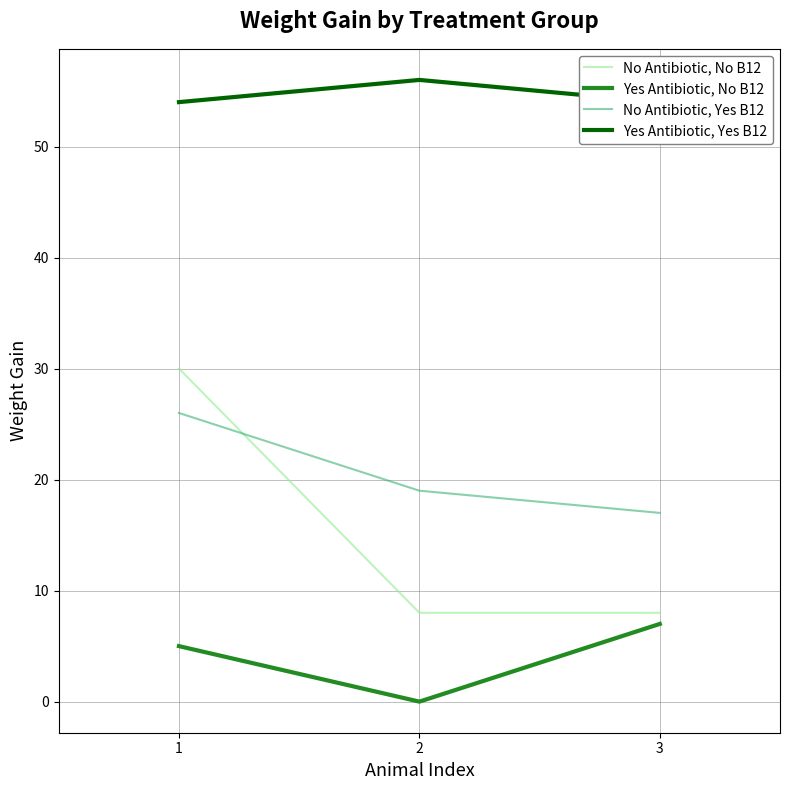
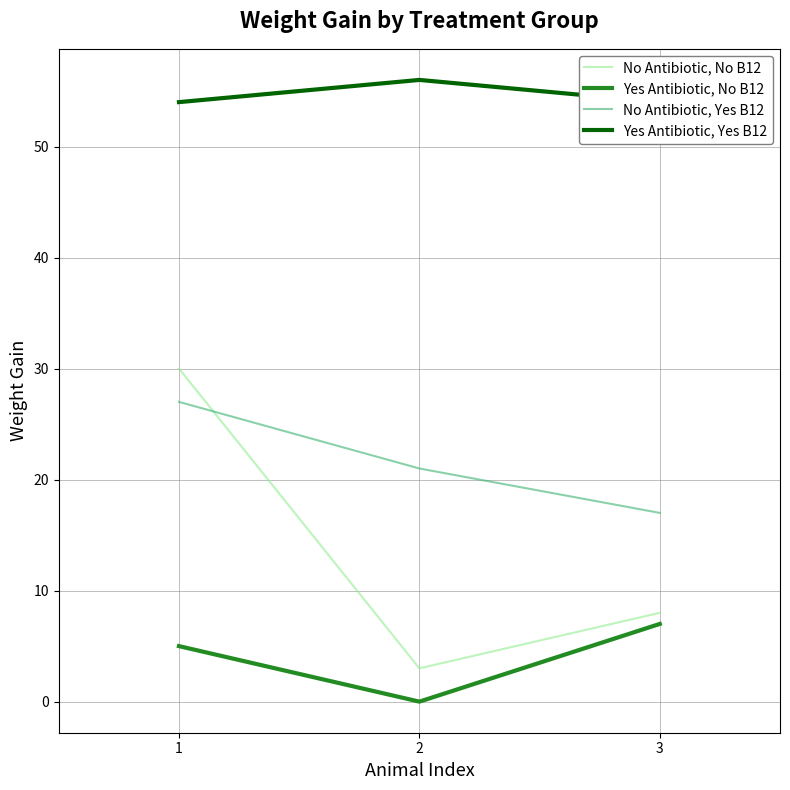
  {
    "No Antibiotic, No B12": {
      "1": 30,
-     "2": 8,
+     "2": 3,
      "3": 8
    },
    "Yes Antibiotic, No B12": {
      "1": 5,
      "2": 0,
      "3": 7
    },
    "No Antibiotic, Yes B12": {
-     "1": 26,
-     "2": 19,
+     "1": 27,
+     "2": 21,
      "3": 17
    },
    "Yes Antibiotic, Yes B12": {
      "1": 54,
      "2": 56
    }
  }
